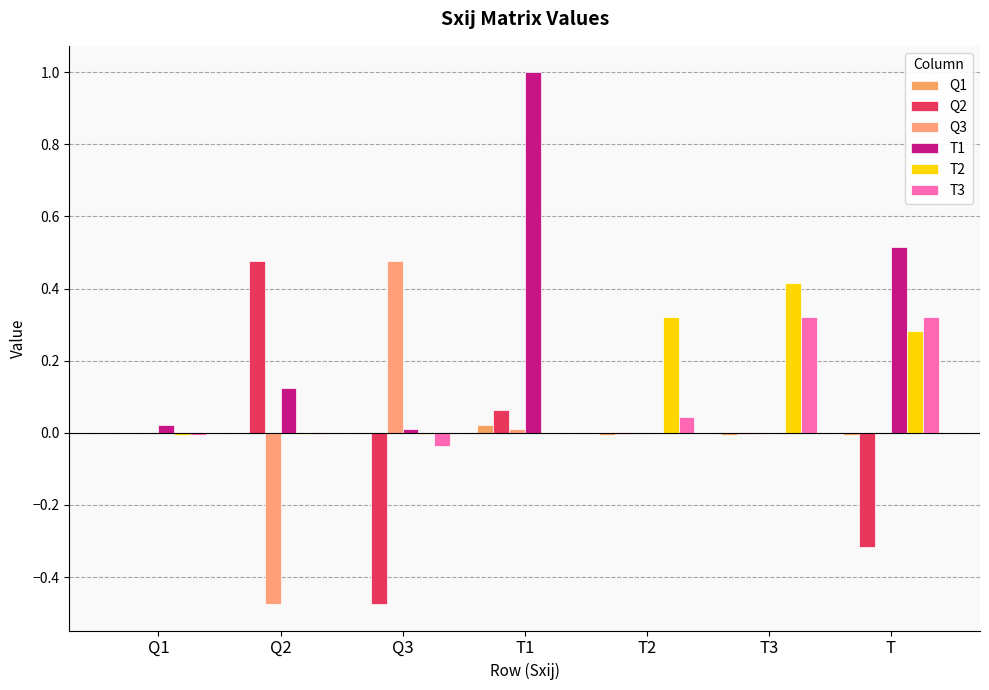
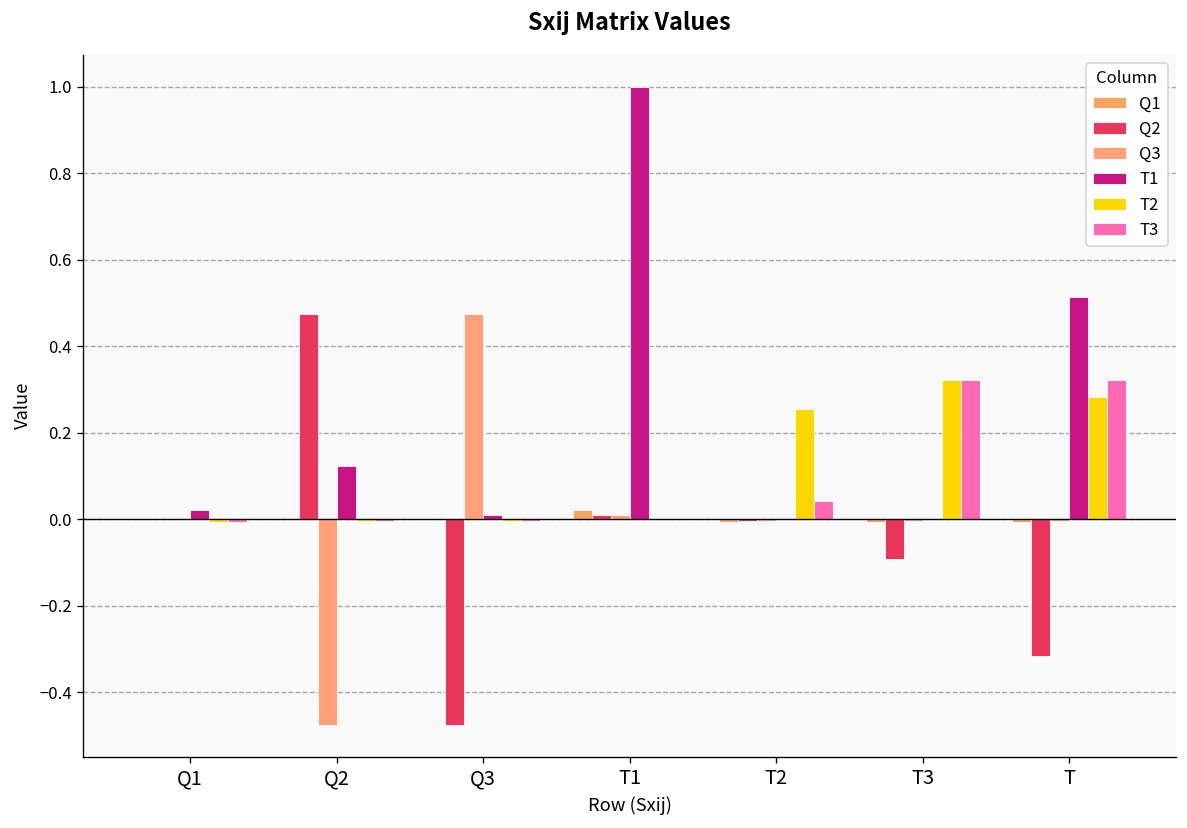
  {
    "Q2": {
      "Q2": 0.47,
      "Q3": -0.47,
-     "T1": 0.06,
-     "T3": 0.00,
+     "T1": 0.01,
+     "T3": -0.09,
      "T": -0.32
    },
    "T1": {
      "Q1": 0.02,
      "Q2": 0.12,
      "Q3": 0.01,
      "T1": 1.00,
      "T": 0.51
    },
    "T2": {
-     "T2": 0.32,
-     "T3": 0.42,
+     "T2": 0.26,
+     "T3": 0.32,
      "T": 0.28
    },
    "T3": {
-     "Q3": -0.04,
+     "Q3": 0.00,
      "T2": 0.04,
      "T3": 0.32,
      "T": 0.32
    }
  }
